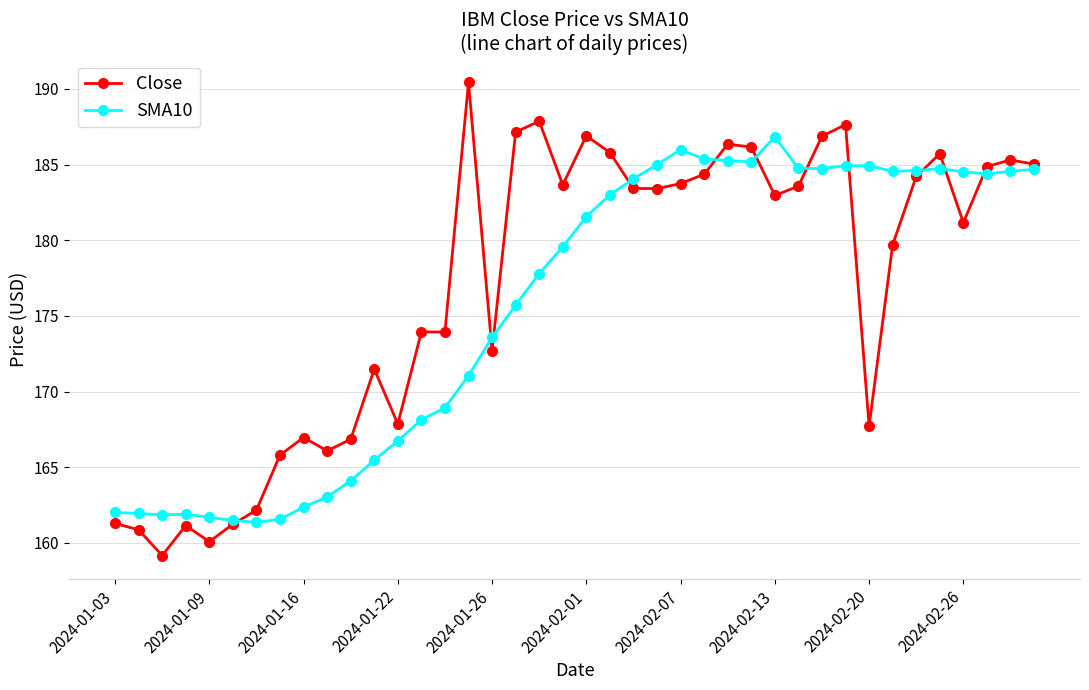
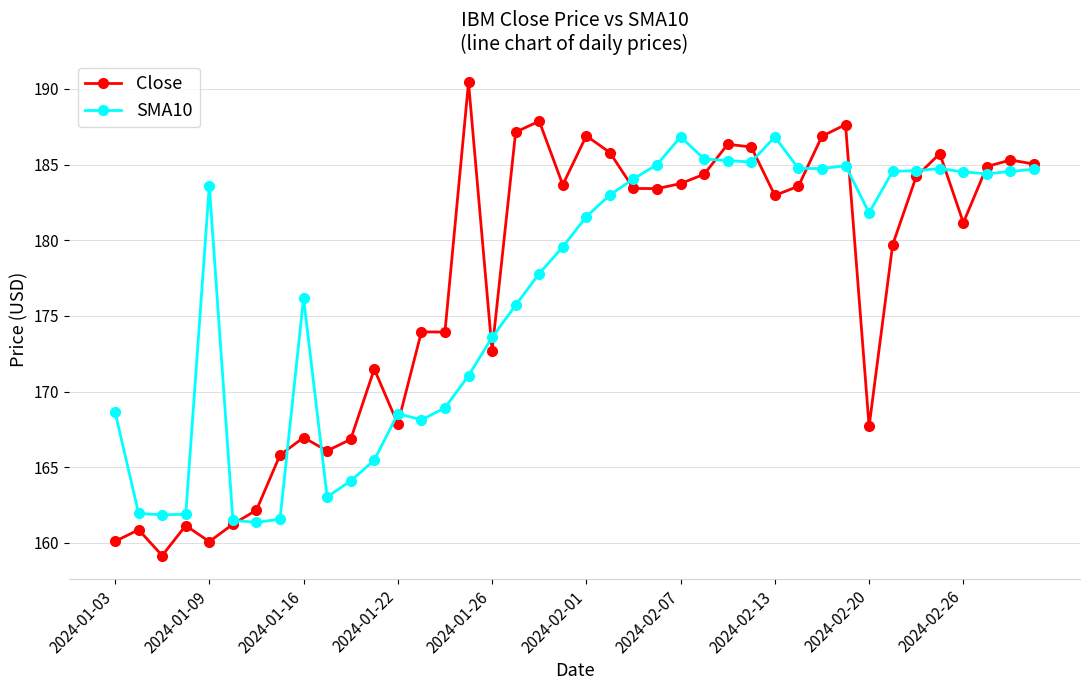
  {
    "Close": {
-     "2024-01-03": 161.3,
+     "2024-01-03": 160.1,
      "2024-01-09": 160.1,
      "2024-01-16": 167.0,
      "2024-01-22": 167.9,
      "2024-01-26": 172.7,
      "2024-02-01": 186.9,
      "2024-02-07": 183.7,
      "2024-02-13": 183.0,
      "2024-02-20": 167.7,
      "2024-02-26": 181.2
    },
    "SMA10": {
-     "2024-01-03": 162.0,
-     "2024-01-09": 161.7,
-     "2024-01-16": 162.4,
-     "2024-01-22": 166.7,
+     "2024-01-03": 168.6,
+     "2024-01-09": 183.6,
+     "2024-01-16": 176.2,
+     "2024-01-22": 168.5,
      "2024-01-26": 173.6,
      "2024-02-01": 181.6,
-     "2024-02-07": 186.0,
+     "2024-02-07": 186.8,
      "2024-02-13": 186.8,
-     "2024-02-20": 184.9,
+     "2024-02-20": 181.8,
      "2024-02-26": 184.5
    }
  }
